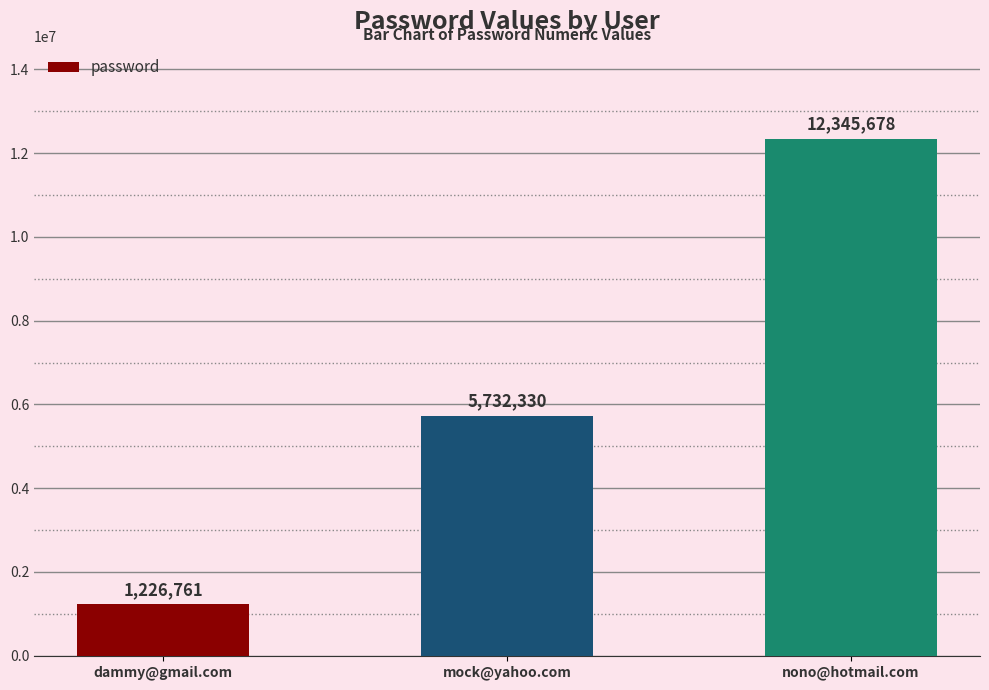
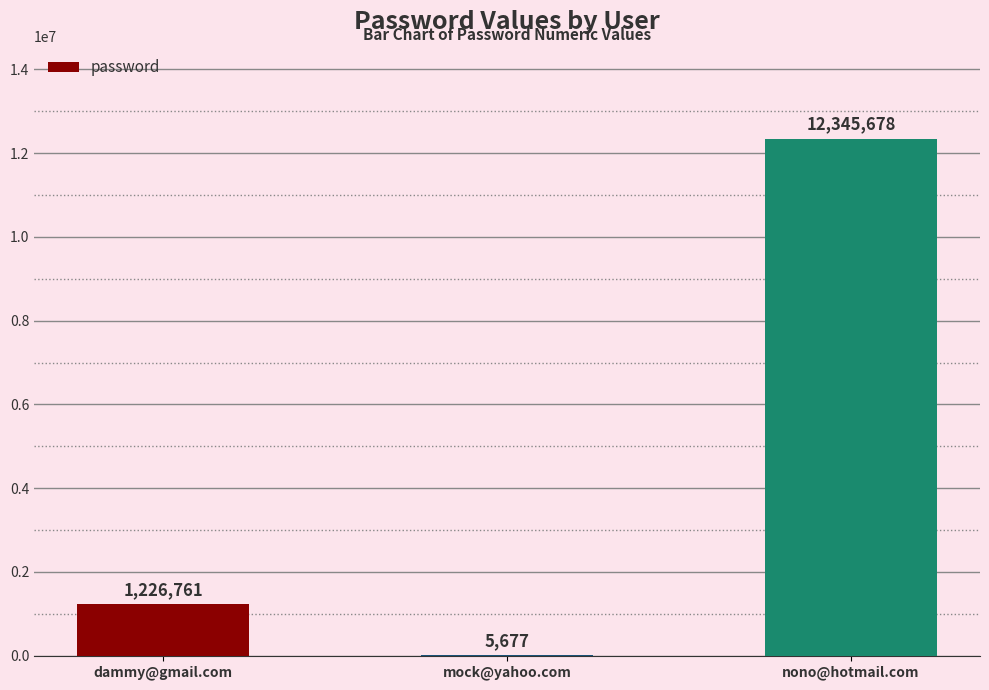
  {
    "dammy@gmail.com": "1,226,761",
-   "mock@yahoo.com": "5,732,330",
+   "mock@yahoo.com": "5,677",
    "nono@hotmail.com": "12,345,678"
  }
